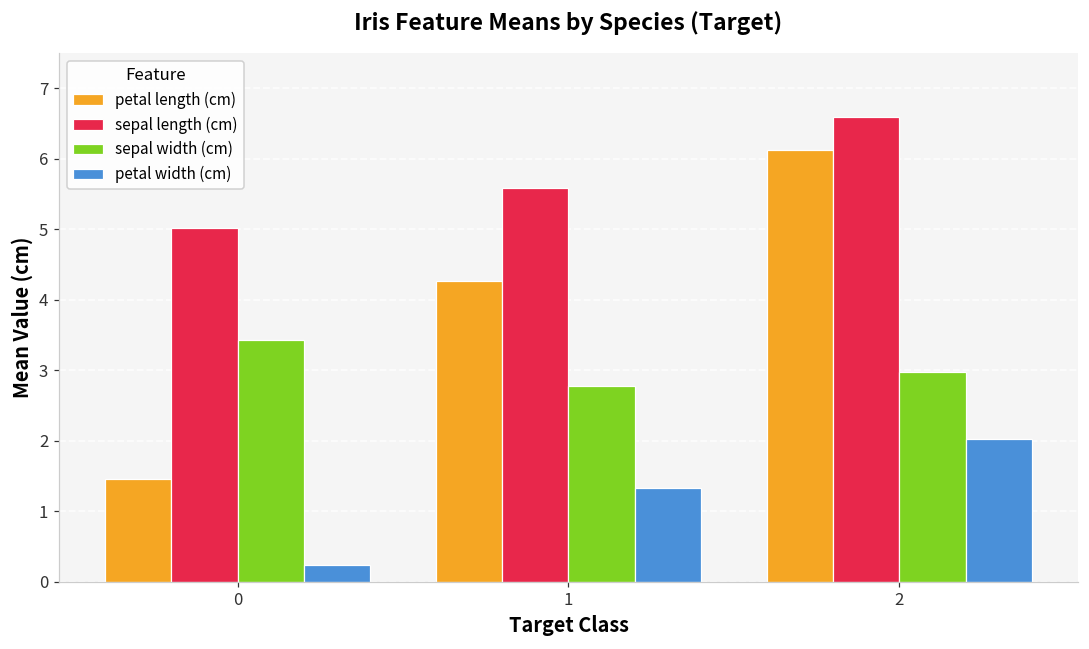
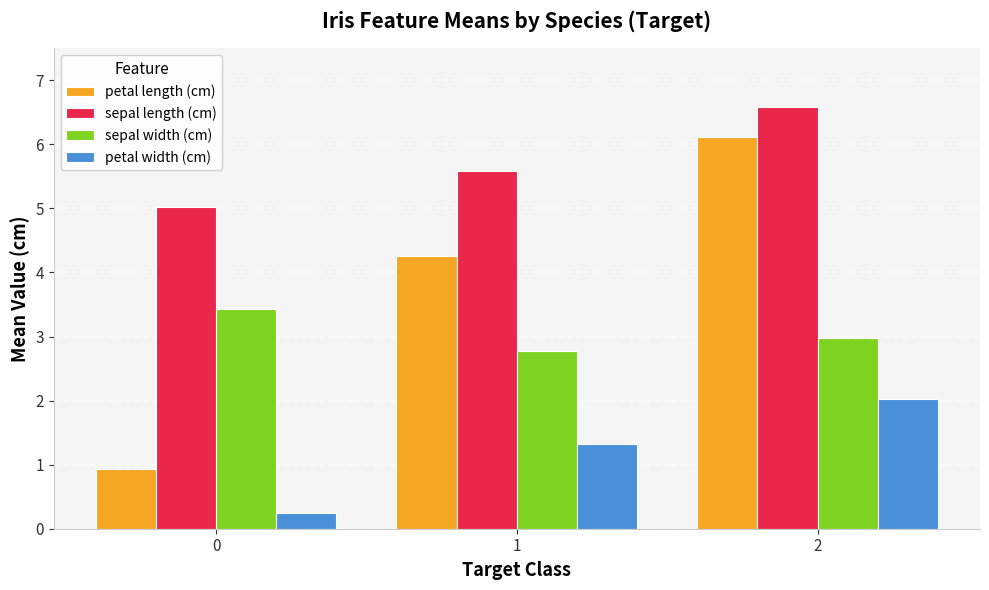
  {
    "petal length (cm)": {
-     "0": 1.5,
+     "0": 0.9,
      "1": 4.3,
      "2": 6.1
    },
    "sepal length (cm)": {
      "0": 5.0,
      "1": 5.6,
      "2": 6.6
    },
    "sepal width (cm)": {
      "0": 3.4,
      "1": 2.8,
      "2": 3.0
    },
    "petal width (cm)": {
      "0": 0.2,
      "1": 1.3,
      "2": 2.0
    }
  }
